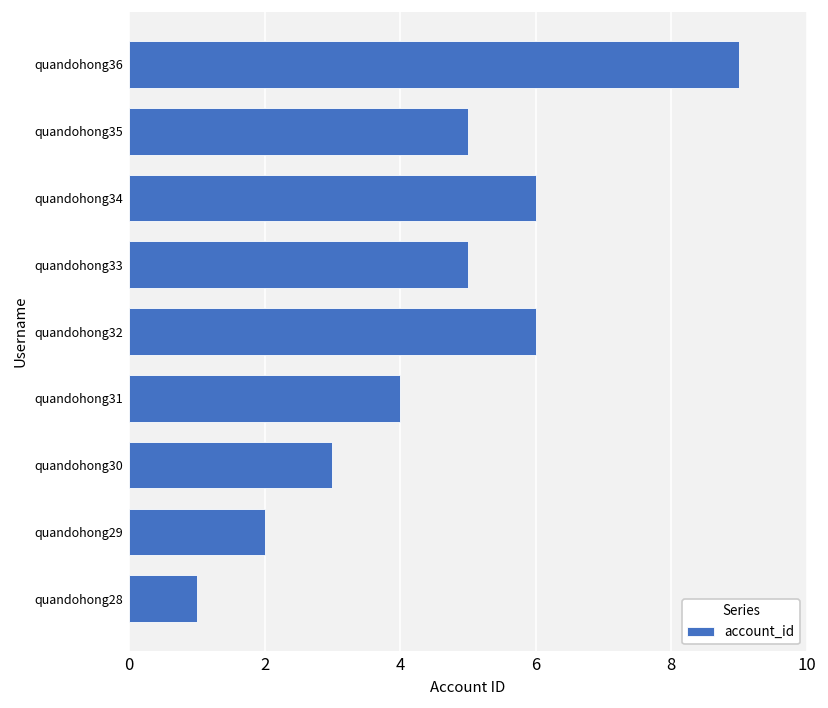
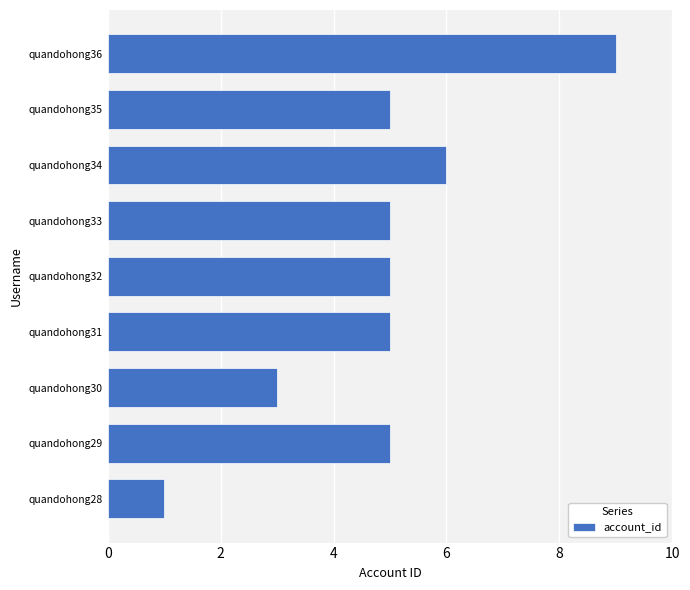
  {
    "quandohong36": 9,
    "quandohong35": 5,
    "quandohong34": 6,
    "quandohong33": 5,
-   "quandohong32": 6,
-   "quandohong31": 4,
+   "quandohong32": 5,
+   "quandohong31": 5,
    "quandohong30": 3,
-   "quandohong29": 2,
+   "quandohong29": 5,
    "quandohong28": 1
  }
